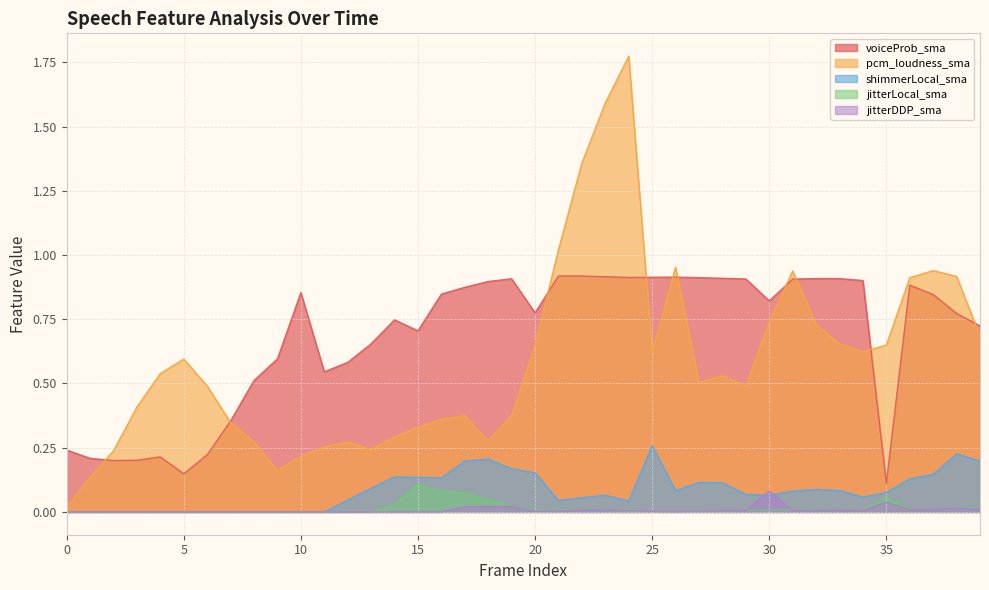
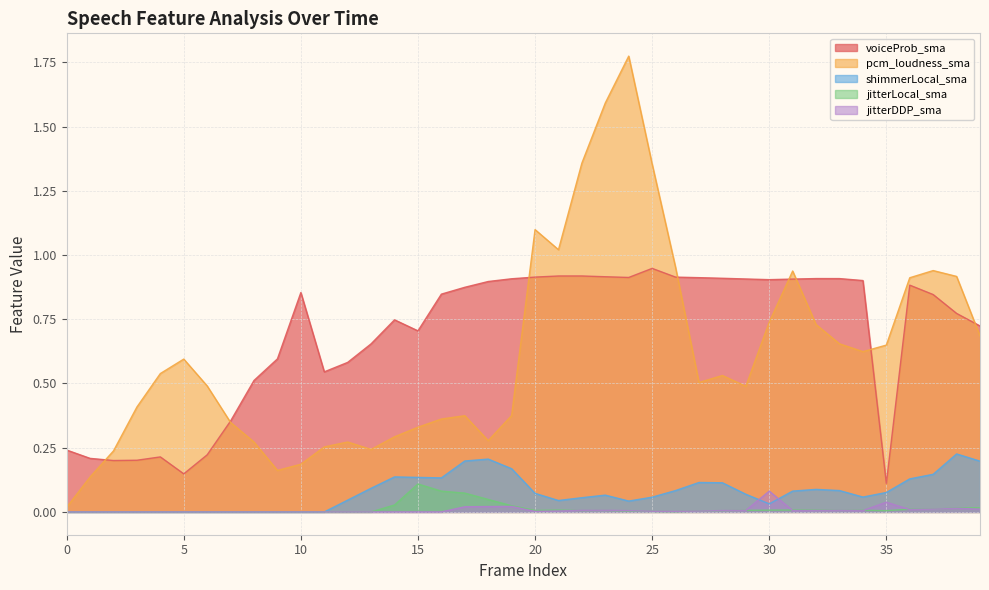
  {
    "voiceProb_sma": {
      "0": 0.24,
      "5": 0.15,
      "10": 0.85,
      "15": 0.70,
-     "20": 0.77,
-     "25": 0.91,
-     "30": 0.82,
+     "20": 0.91,
+     "25": 0.95,
+     "30": 0.90,
      "35": 0.11
    },
    "pcm_loudness_sma": {
      "0": 0.02,
      "5": 0.59,
-     "10": 0.22,
+     "10": 0.19,
      "15": 0.33,
-     "20": 0.65,
-     "25": 0.62,
+     "20": 1.10,
+     "25": 1.35,
      "30": 0.74,
      "35": 0.65
    },
    "shimmerLocal_sma": {
      "15": 0.13,
-     "20": 0.15,
-     "25": 0.26,
-     "30": 0.06,
+     "20": 0.07,
+     "25": 0.06,
+     "30": 0.03,
      "35": 0.08
    },
    "jitterLocal_sma": {
      "15": 0.11,
      "30": 0.01,
-     "35": 0.05
+     "35": 0.00
    },
    "jitterDDP_sma": {
      "15": 0.00,
      "30": 0.08,
      "35": 0.04
    }
  }
